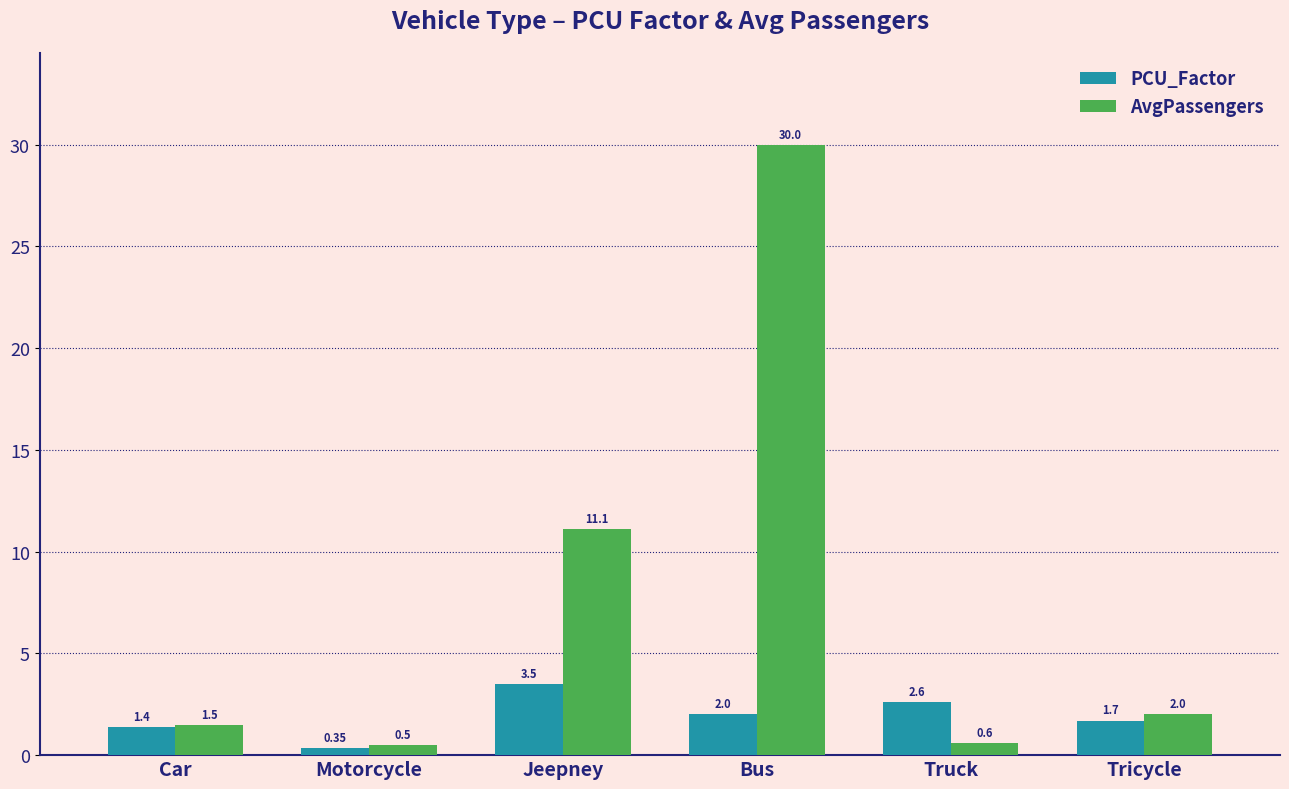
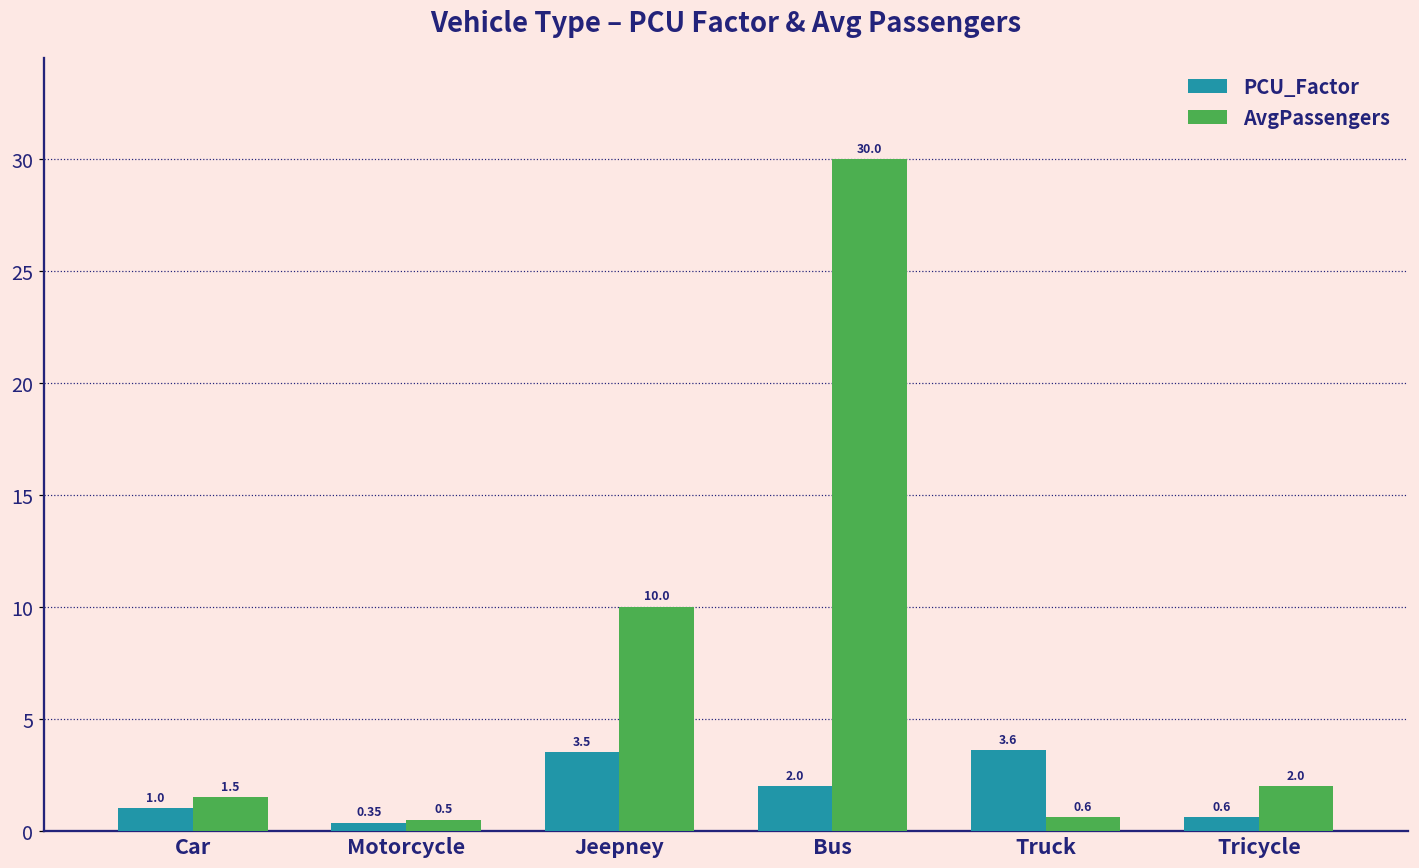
  {
    "PCU_Factor": {
-     "Car": 1.4,
+     "Car": 1.0,
      "Motorcycle": 0.35,
      "Jeepney": 3.5,
      "Bus": 2.0,
-     "Truck": 2.6,
-     "Tricycle": 1.7
+     "Truck": 3.6,
+     "Tricycle": 0.6
    },
    "AvgPassengers": {
      "Car": 1.5,
      "Motorcycle": 0.5,
-     "Jeepney": 11.1,
+     "Jeepney": 10.0,
      "Bus": 30.0,
      "Truck": 0.6,
      "Tricycle": 2.0
    }
  }
